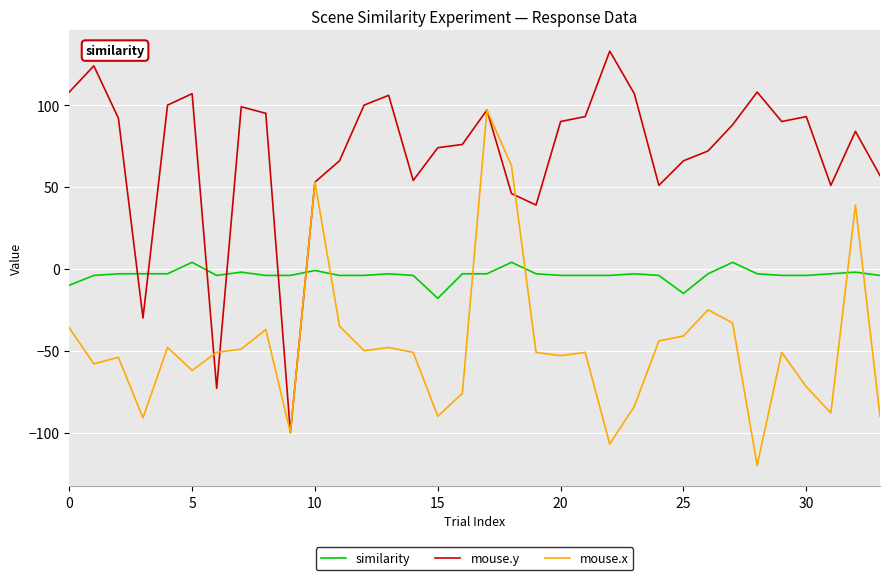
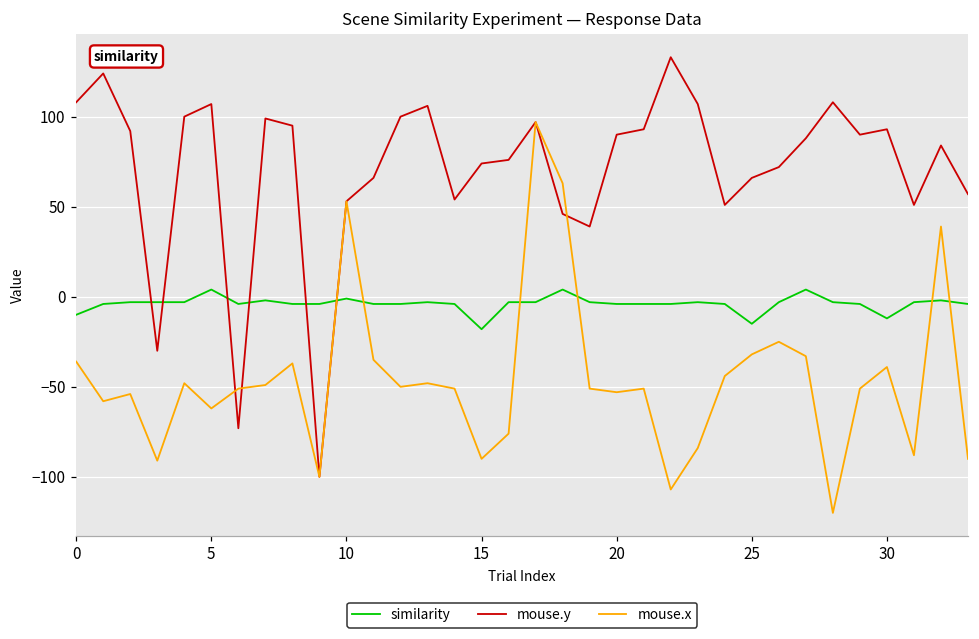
  {
    "similarity": {
      "0": -10,
      "5": 4,
      "10": -1,
      "15": -18,
      "20": -4,
      "25": -15,
-     "30": -4
+     "30": -12
    },
    "mouse.y": {
      "0": 108,
      "5": 107,
      "15": 74,
      "20": 90,
      "25": 66,
      "30": 93
    },
    "mouse.x": {
      "0": -36,
      "5": -62,
      "15": -90,
      "20": -53,
-     "25": -41,
-     "30": -72
+     "25": -32,
+     "30": -39
    }
  }
